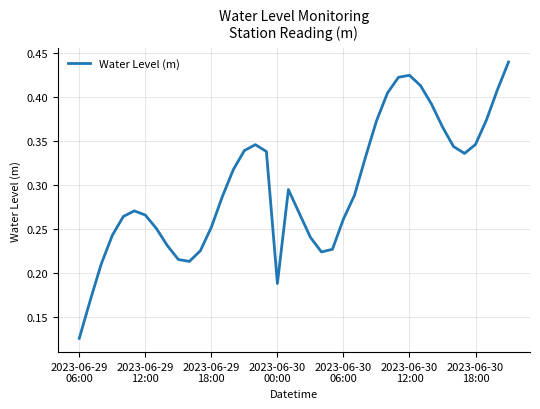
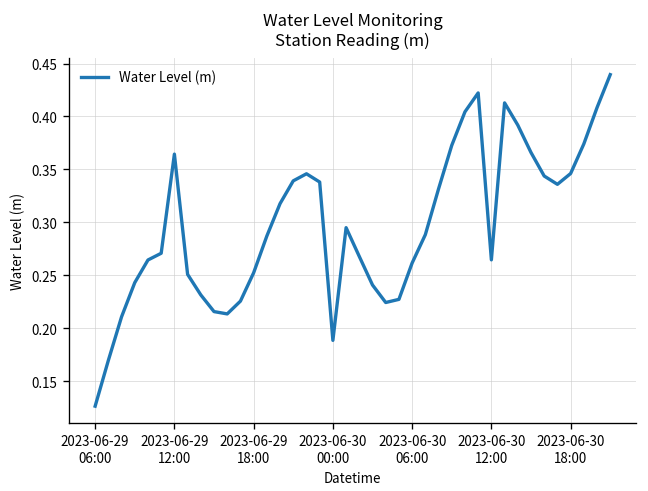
  {
    "2023-06-29 06:00": 0.13,
-   "2023-06-29 12:00": 0.27,
+   "2023-06-29 12:00": 0.36,
    "2023-06-29 18:00": 0.25,
    "2023-06-30 00:00": 0.19,
    "2023-06-30 06:00": 0.26,
-   "2023-06-30 12:00": 0.42,
+   "2023-06-30 12:00": 0.26,
    "2023-06-30 18:00": 0.35
  }
